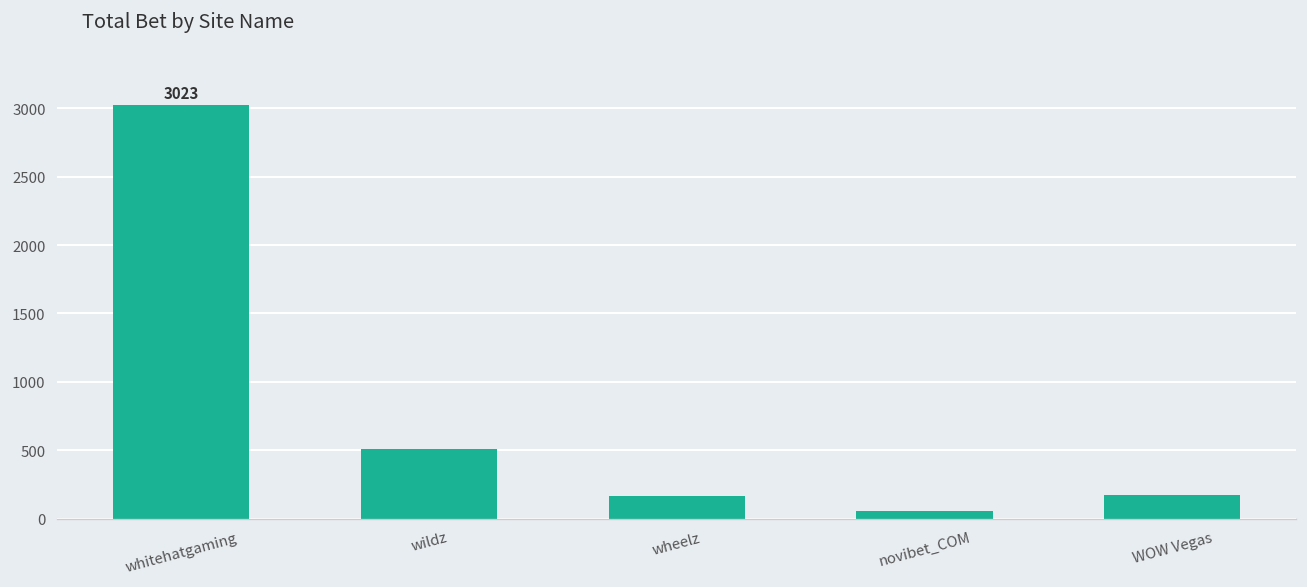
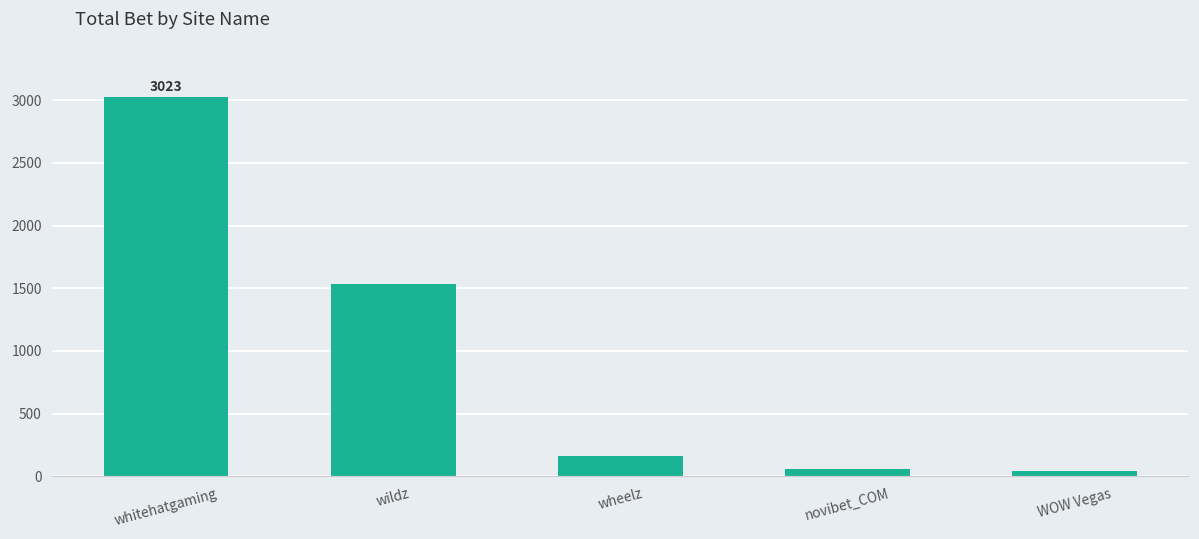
  {
-   "wildz": 510,
+   "wildz": 1530,
    "wheelz": 160,
    "novibet_COM": 60,
-   "WOW Vegas": 180
+   "WOW Vegas": 40
  }
